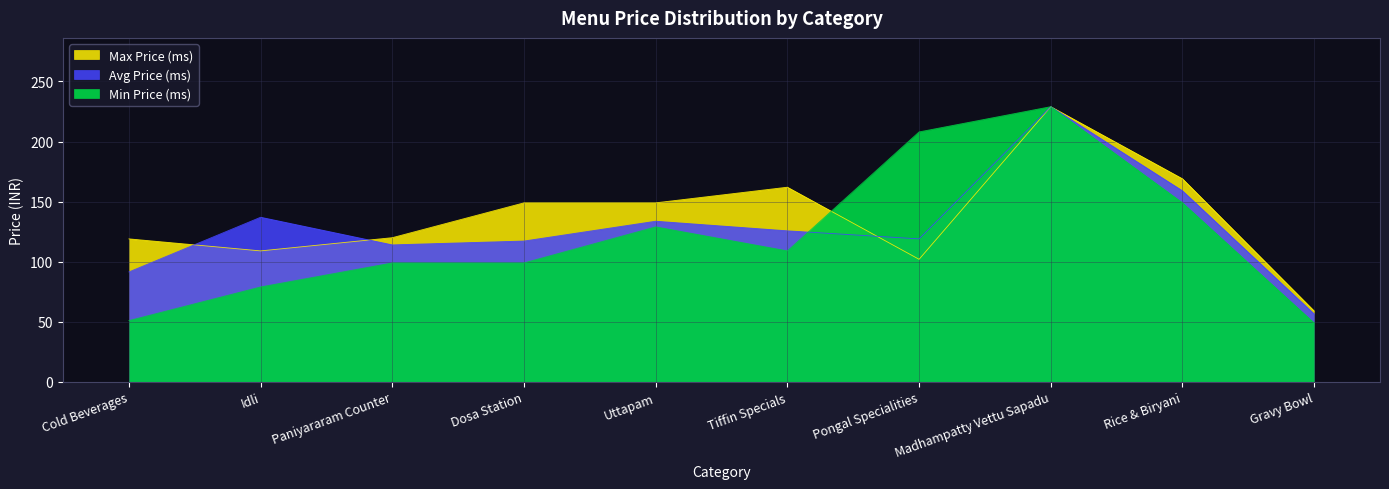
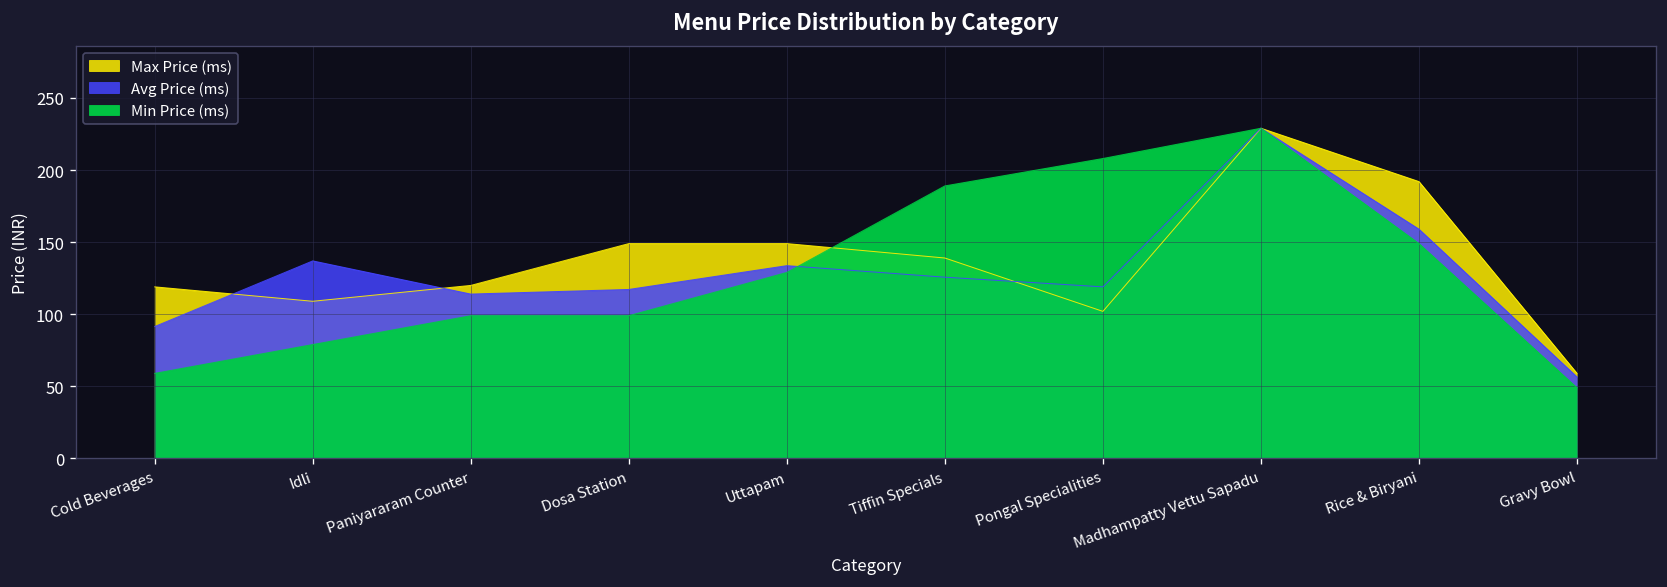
  {
    "Max Price (ms)": {
      "Cold Beverages": 119,
      "Idli": 109,
      "Paniyararam Counter": 120,
      "Dosa Station": 149,
      "Uttapam": 149,
-     "Tiffin Specials": 162,
+     "Tiffin Specials": 139,
      "Pongal Specialities": 102,
-     "Rice & Biryani": 169,
+     "Rice & Biryani": 192,
      "Gravy Bowl": 59
    },
    "Avg Price (ms)": {
      "Cold Beverages": 92,
      "Idli": 137,
      "Paniyararam Counter": 114,
      "Dosa Station": 117,
      "Uttapam": 134,
      "Tiffin Specials": 126,
      "Pongal Specialities": 119,
      "Rice & Biryani": 159,
      "Gravy Bowl": 57
    },
    "Min Price (ms)": {
-     "Cold Beverages": 51,
+     "Cold Beverages": 59,
      "Idli": 79,
      "Paniyararam Counter": 99,
      "Dosa Station": 99,
      "Uttapam": 129,
-     "Tiffin Specials": 109,
+     "Tiffin Specials": 189,
      "Pongal Specialities": 208,
      "Rice & Biryani": 149,
      "Gravy Bowl": 49
    }
  }
